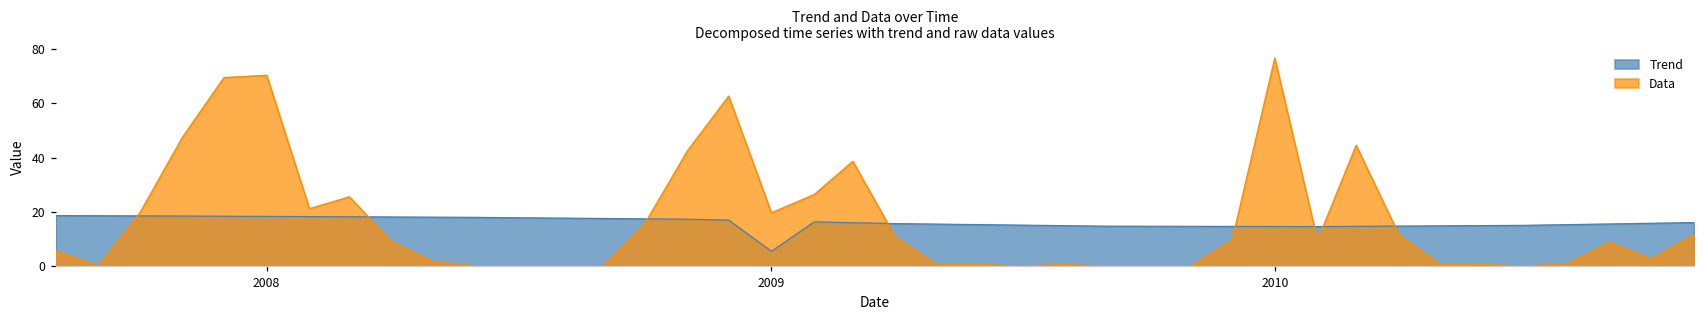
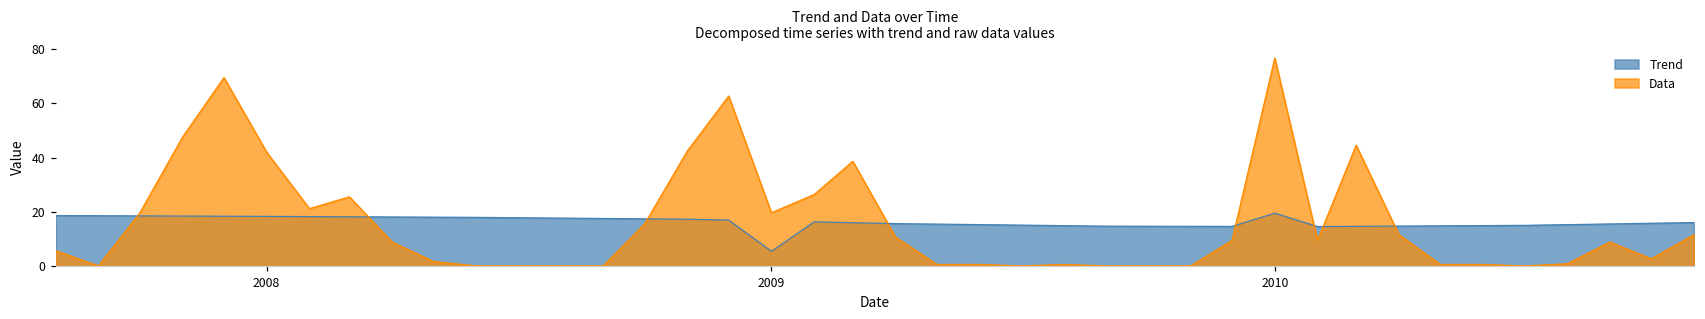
  {
    "Trend": {
      "2008": 18,
      "2009": 5,
-     "2010": 15
+     "2010": 19
    },
    "Data": {
-     "2008": 70,
+     "2008": 42,
      "2009": 20,
      "2010": 77
    }
  }
